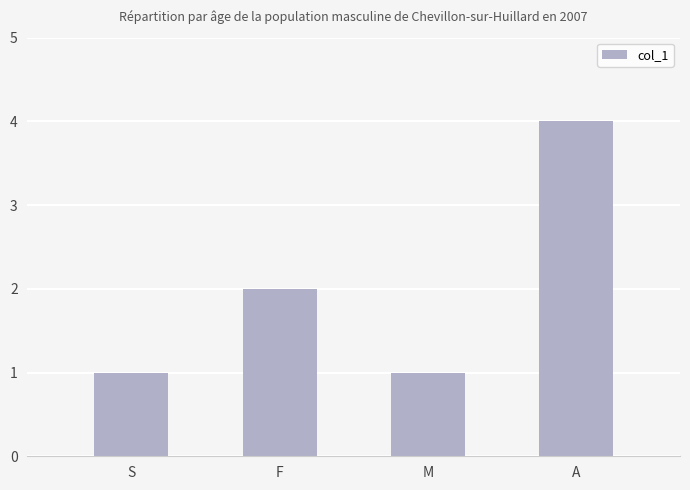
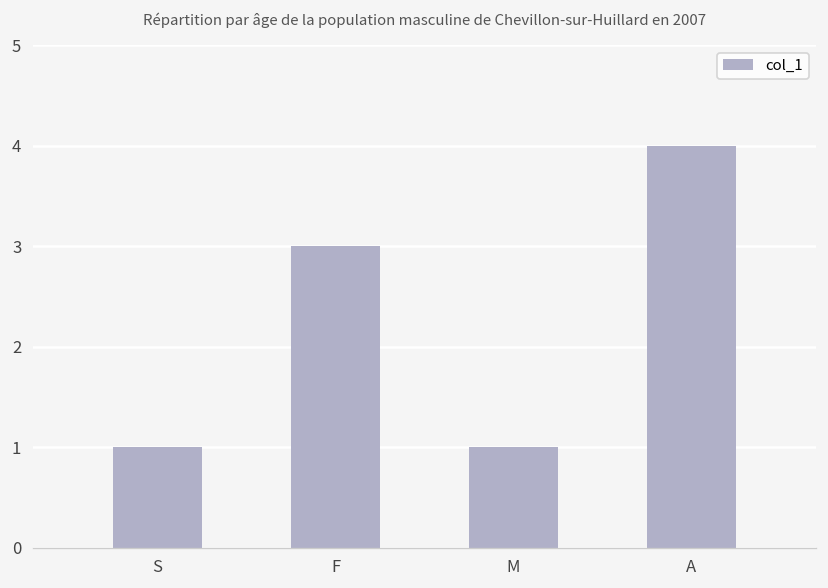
  {
    "S": 1,
-   "F": 2,
+   "F": 3,
    "M": 1,
    "A": 4
  }
